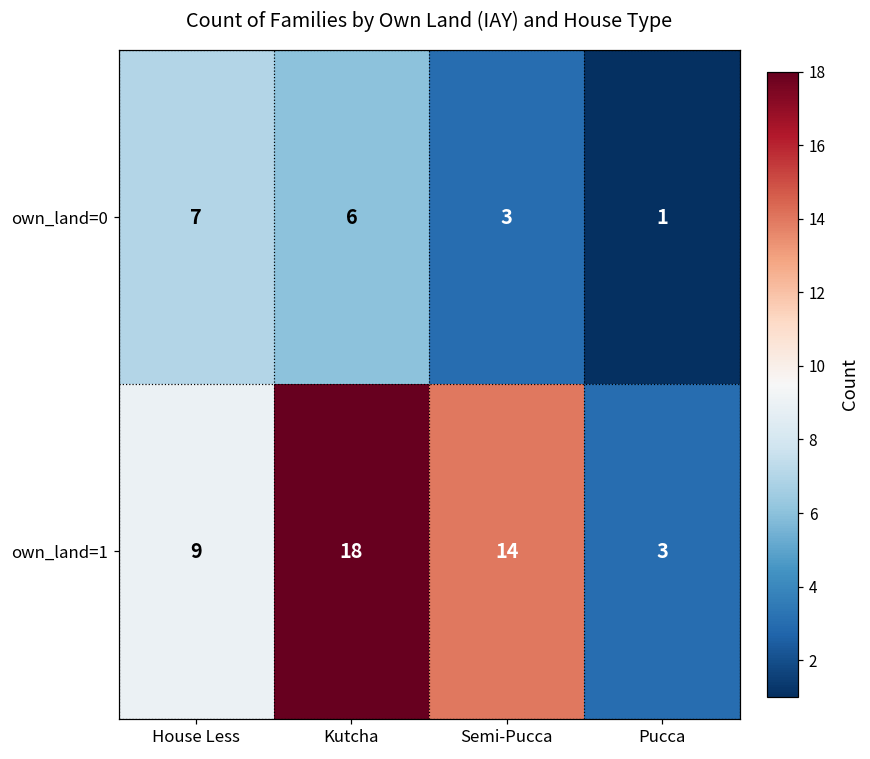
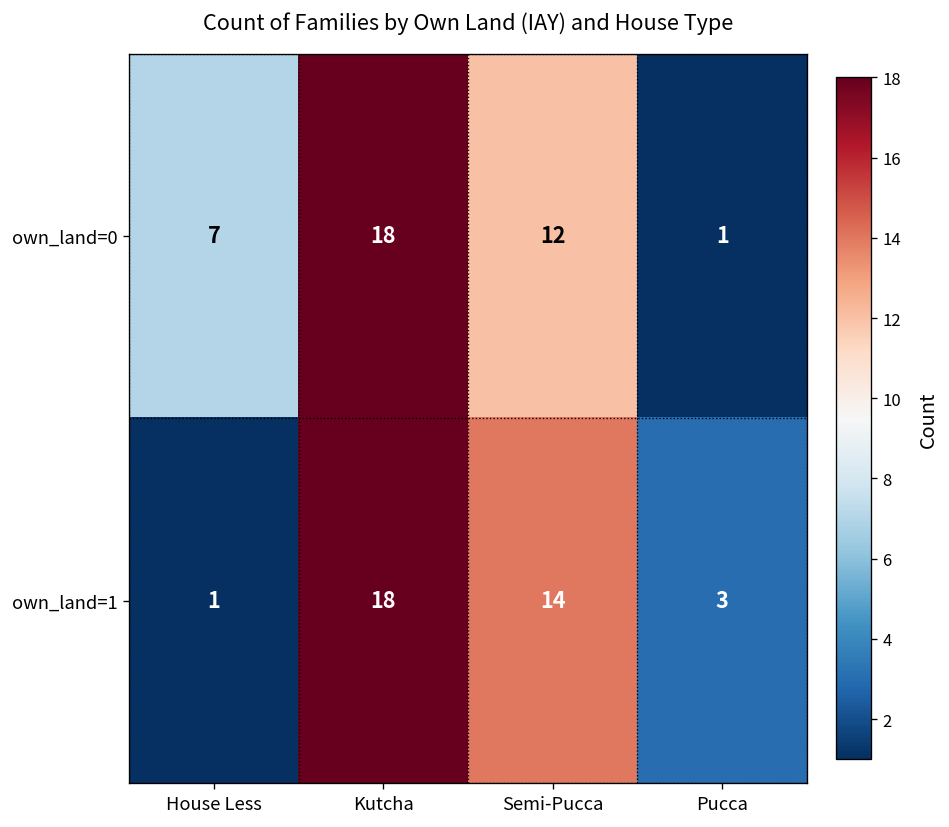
  {
    "own_land=0": {
      "House Less": 7,
-     "Kutcha": 6,
-     "Semi-Pucca": 3,
+     "Kutcha": 18,
+     "Semi-Pucca": 12,
      "Pucca": 1
    },
    "own_land=1": {
-     "House Less": 9,
+     "House Less": 1,
      "Kutcha": 18,
      "Semi-Pucca": 14,
      "Pucca": 3
    }
  }
